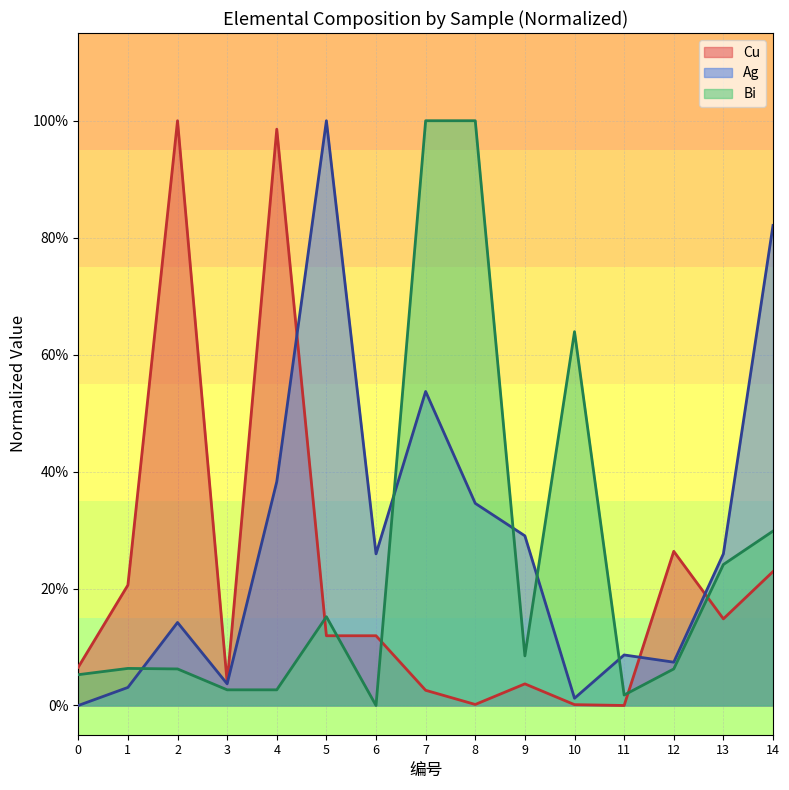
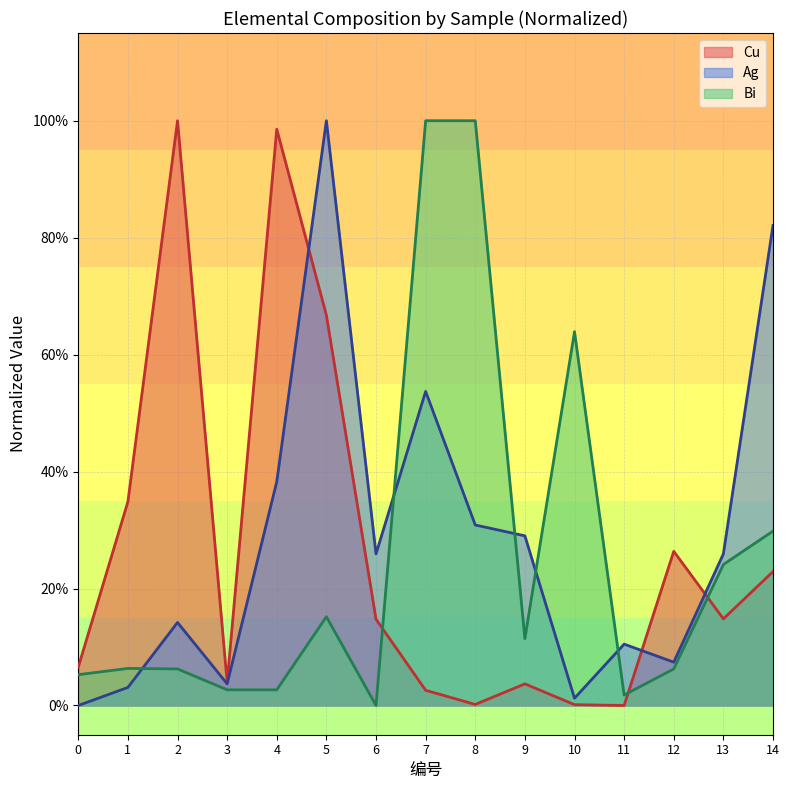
  {
    "Cu": {
      "0": "7%",
-     "1": "21%",
+     "1": "35%",
      "2": "100%",
      "4": "99%",
-     "5": "12%",
-     "6": "12%",
+     "5": "67%",
+     "6": "15%",
      "7": "3%",
      "8": "0%",
      "9": "4%",
      "10": "0%",
      "11": "0%",
      "12": "26%",
      "13": "15%",
      "14": "23%"
    },
    "Ag": {
      "0": "0%",
      "1": "3%",
      "2": "14%",
      "4": "38%",
      "5": "100%",
      "6": "26%",
      "7": "54%",
-     "8": "35%",
+     "8": "31%",
      "9": "29%",
      "10": "1%",
-     "11": "9%",
+     "11": "10%",
      "12": "7%",
      "13": "26%",
      "14": "82%"
    },
    "Bi": {
      "0": "5%",
      "1": "6%",
      "2": "6%",
      "3": "3%",
      "4": "3%",
      "5": "15%",
      "6": "0%",
      "7": "100%",
      "8": "100%",
-     "9": "8%",
+     "9": "11%",
      "10": "64%",
      "11": "2%",
      "12": "6%",
      "13": "24%",
      "14": "30%"
    }
  }
